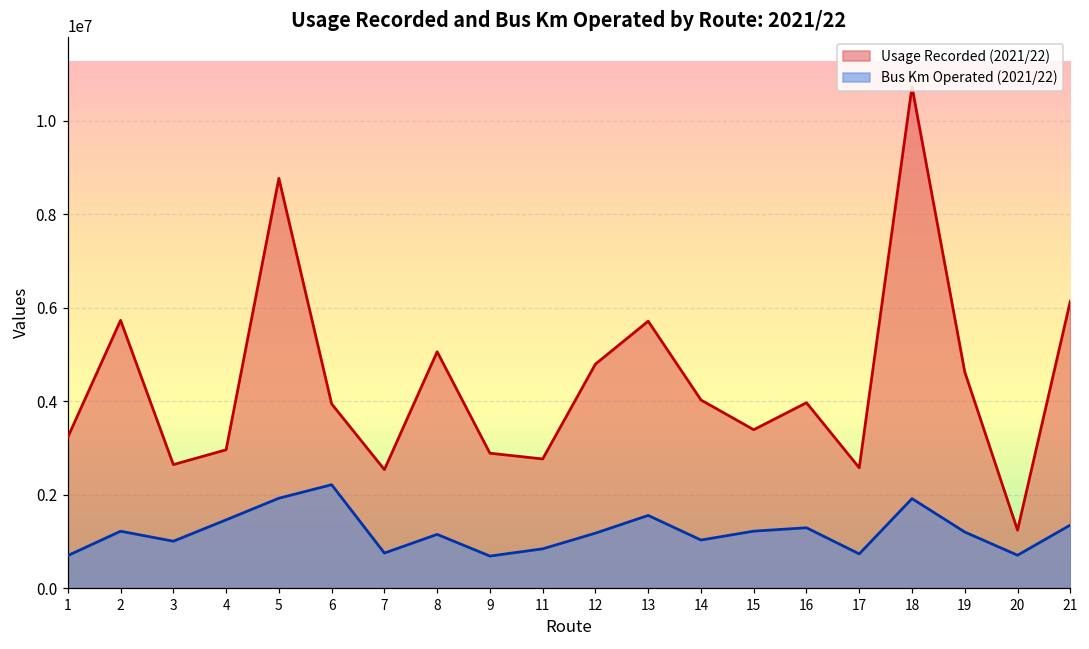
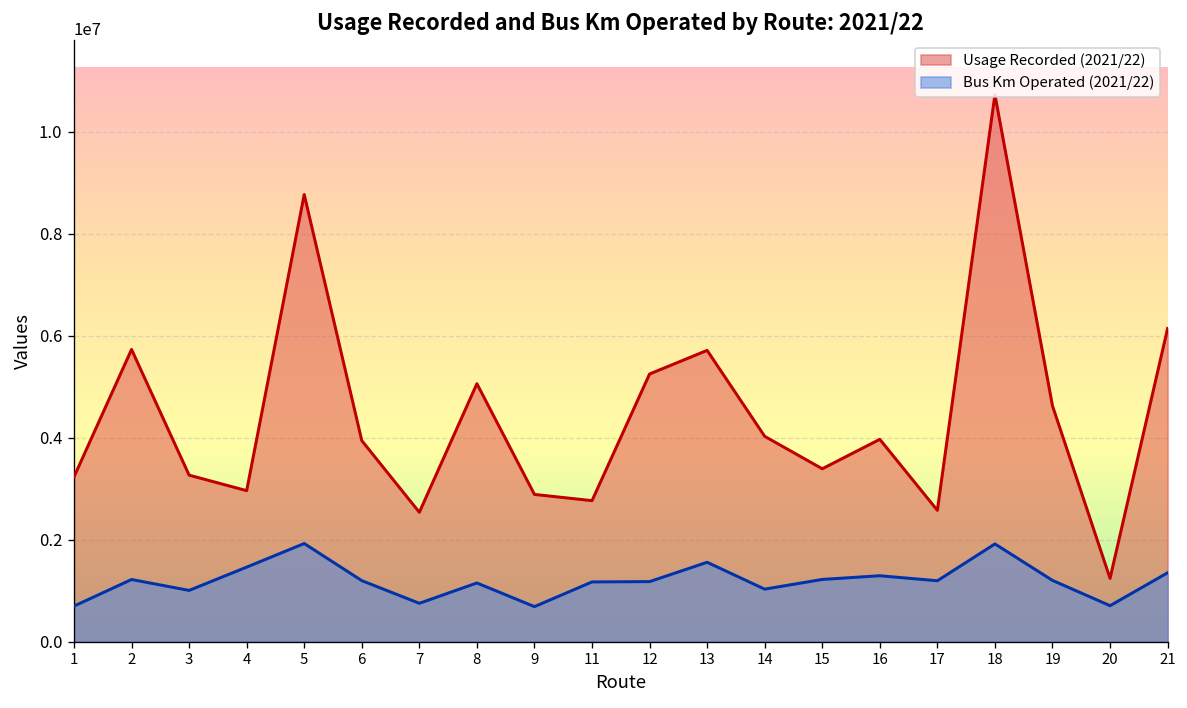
  {
    "Usage Recorded (2021/22)": {
      "1": 3200000,
      "2": 5700000,
-     "3": 2600000,
+     "3": 3300000,
      "4": 3000000,
      "5": 8800000,
      "6": 3900000,
      "7": 2500000,
      "8": 5100000,
      "9": 2900000,
      "11": 2800000,
-     "12": 4800000,
+     "12": 5300000,
      "13": 5700000,
      "14": 4000000,
      "15": 3400000,
      "16": 4000000,
      "17": 2600000,
      "19": 4600000,
      "20": 1200000,
      "21": 6100000
    },
    "Bus Km Operated (2021/22)": {
      "1": 700000,
      "2": 1200000,
      "3": 1000000,
      "4": 1500000,
      "5": 1900000,
-     "6": 2200000,
+     "6": 1200000,
      "7": 800000,
      "8": 1200000,
      "9": 700000,
-     "11": 800000,
+     "11": 1200000,
      "12": 1200000,
      "13": 1600000,
      "14": 1000000,
      "15": 1200000,
      "16": 1300000,
-     "17": 700000,
+     "17": 1200000,
      "18": 1900000,
      "19": 1200000,
      "20": 700000,
      "21": 1400000
    }
  }
